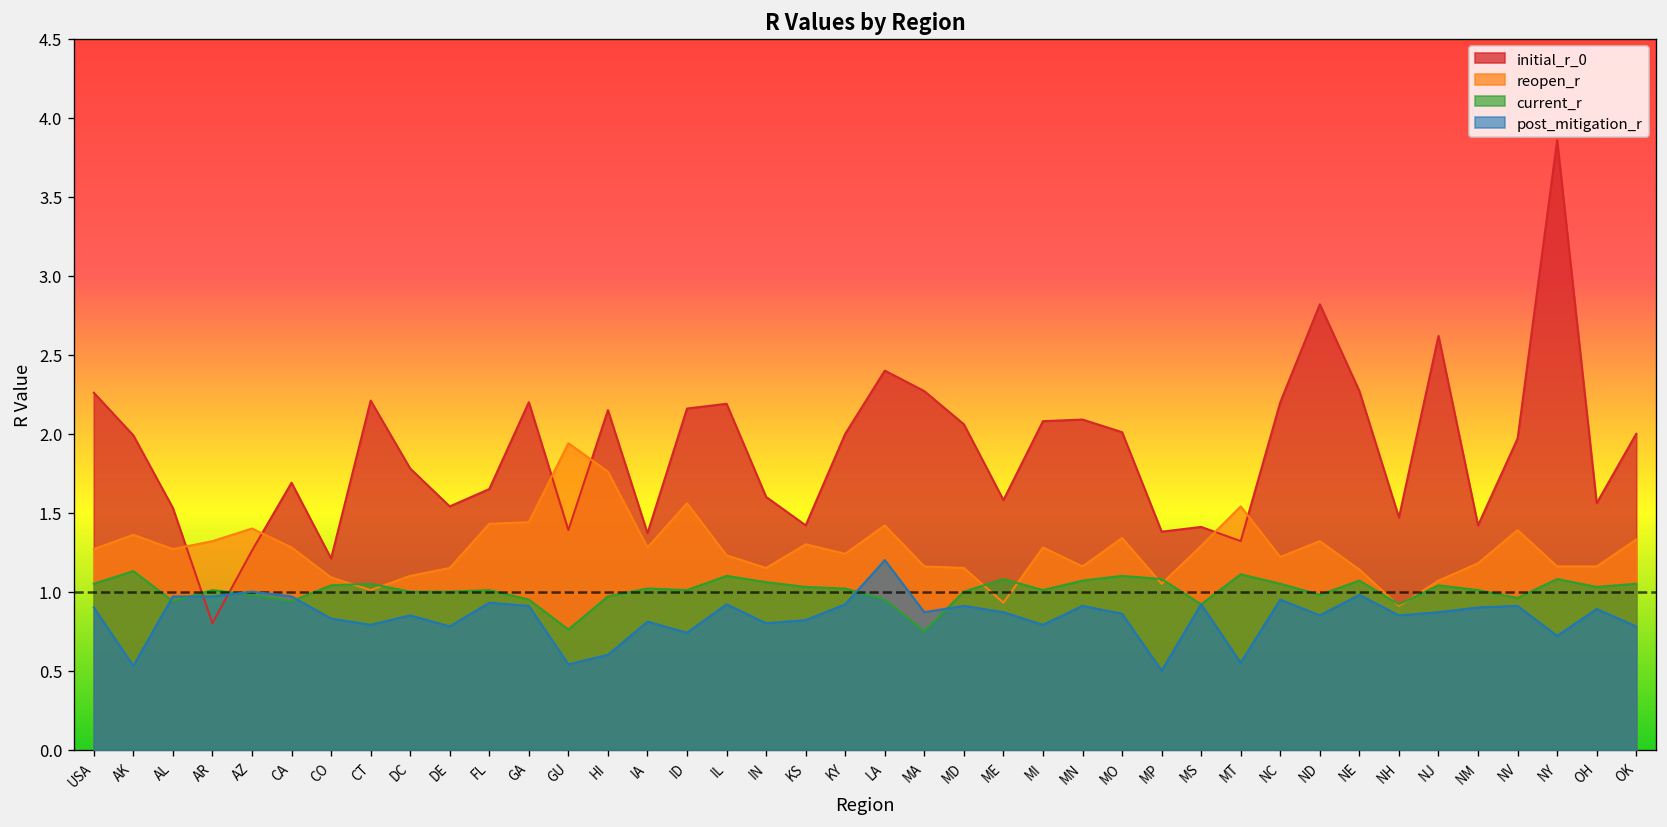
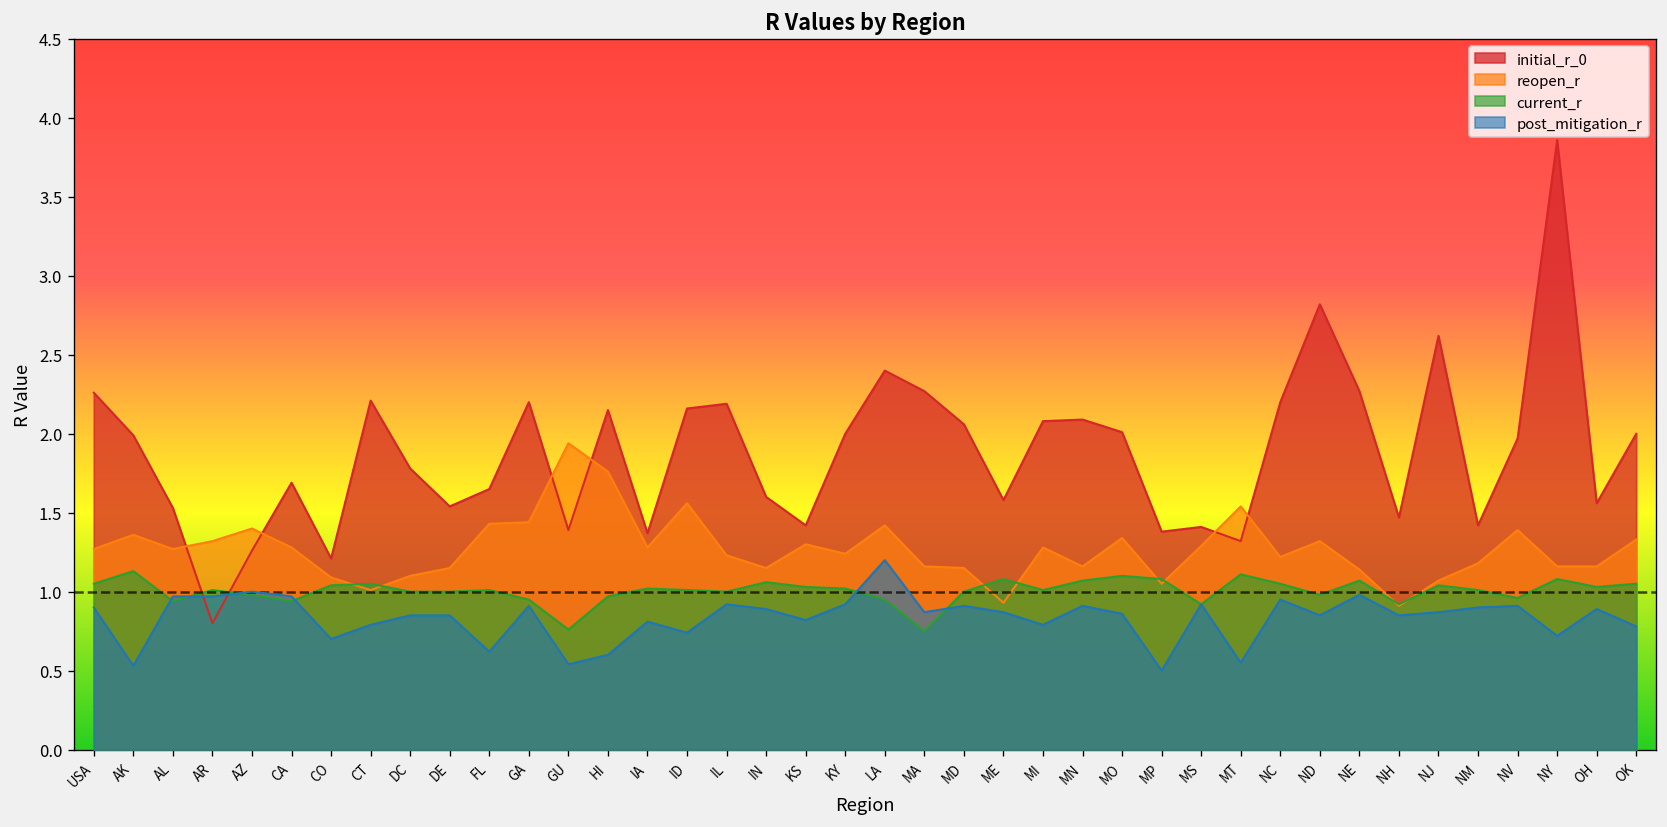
  {
    "initial_r_0": {
      "USA": 2.26,
      "AK": 1.99,
      "AL": 1.53,
      "AR": 0.80,
      "AZ": 1.26,
      "CA": 1.69,
      "CO": 1.21,
      "CT": 2.21,
      "DC": 1.78,
      "DE": 1.54,
      "FL": 1.65,
      "GA": 2.20,
      "GU": 1.39,
      "HI": 2.15,
      "IA": 1.37,
      "ID": 2.16,
      "IL": 2.19,
      "IN": 1.60,
      "KS": 1.42,
      "KY": 2.00,
      "LA": 2.40,
      "MA": 2.27,
      "MD": 2.06,
      "ME": 1.58,
      "MI": 2.08,
      "MN": 2.09,
      "MO": 2.01,
      "MP": 1.38,
      "MS": 1.41,
      "MT": 1.32,
      "NC": 2.20,
      "ND": 2.82,
      "NE": 2.27,
      "NH": 1.47,
      "NJ": 2.62,
      "NM": 1.42,
      "NV": 1.97,
      "OH": 1.56,
      "OK": 2.00
    },
    "reopen_r": {
      "USA": 1.27,
      "AK": 1.36,
      "AL": 1.27,
      "AR": 1.32,
      "AZ": 1.40,
      "CA": 1.28,
      "CO": 1.09,
      "CT": 1.01,
      "DC": 1.10,
      "DE": 1.15,
      "FL": 1.43,
      "GA": 1.44,
      "GU": 1.94,
      "HI": 1.76,
      "IA": 1.28,
      "ID": 1.56,
      "IL": 1.23,
      "IN": 1.15,
      "KS": 1.30,
      "KY": 1.24,
      "LA": 1.42,
      "MA": 1.16,
      "MD": 1.15,
      "ME": 0.93,
      "MI": 1.28,
      "MN": 1.16,
      "MO": 1.34,
      "MP": 1.05,
      "MS": 1.29,
      "MT": 1.54,
      "NC": 1.22,
      "ND": 1.32,
      "NE": 1.14,
      "NJ": 1.07,
      "NM": 1.18,
      "NV": 1.39,
      "NY": 1.16,
      "OH": 1.16,
      "OK": 1.33
    },
    "current_r": {
      "USA": 1.05,
      "AK": 1.13,
      "AL": 0.94,
      "AR": 1.0,
      "AZ": 0.98,
      "CA": 0.94,
      "CO": 1.04,
      "CT": 1.05,
      "DC": 1.0,
      "DE": 1.0,
      "FL": 1.0,
      "GA": 0.95,
      "GU": 0.76,
      "HI": 0.97,
      "IA": 1.02,
      "ID": 1.0,
-     "IL": 1.1,
+     "IL": 1.0,
      "IN": 1.06,
      "KS": 1.03,
      "KY": 1.02,
      "LA": 0.95,
      "MA": 0.75,
      "MD": 1.0,
      "ME": 1.08,
      "MI": 1.0,
      "MN": 1.07,
      "MO": 1.1,
      "MP": 1.08,
      "MT": 1.1,
      "NC": 1.05,
      "ND": 0.98,
      "NE": 1.07,
      "NJ": 1.04,
      "NM": 1.0,
      "NV": 0.96,
      "NY": 1.08,
      "OH": 1.03,
      "OK": 1.05
    },
    "post_mitigation_r": {
      "USA": 0.90,
      "AK": 0.53,
      "AL": 0.97,
      "AR": 0.97,
      "AZ": 1.00,
      "CA": 0.97,
-     "CO": 0.83,
+     "CO": 0.70,
      "CT": 0.79,
      "DC": 0.85,
-     "DE": 0.78,
-     "FL": 0.93,
+     "DE": 0.85,
+     "FL": 0.62,
      "GA": 0.91,
      "GU": 0.54,
      "HI": 0.60,
      "IA": 0.81,
      "ID": 0.74,
      "IL": 0.92,
-     "IN": 0.80,
+     "IN": 0.89,
      "KS": 0.82,
      "KY": 0.92,
      "LA": 1.20,
      "MA": 0.87,
      "MD": 0.91,
      "ME": 0.87,
      "MI": 0.79,
      "MN": 0.91,
      "MO": 0.86,
      "MP": 0.50,
      "MT": 0.55,
      "NC": 0.95,
      "ND": 0.85,
      "NE": 0.98,
      "NH": 0.85,
      "NJ": 0.87,
      "NM": 0.90,
      "NV": 0.91,
      "NY": 0.72,
      "OH": 0.89,
      "OK": 0.78
    }
  }
